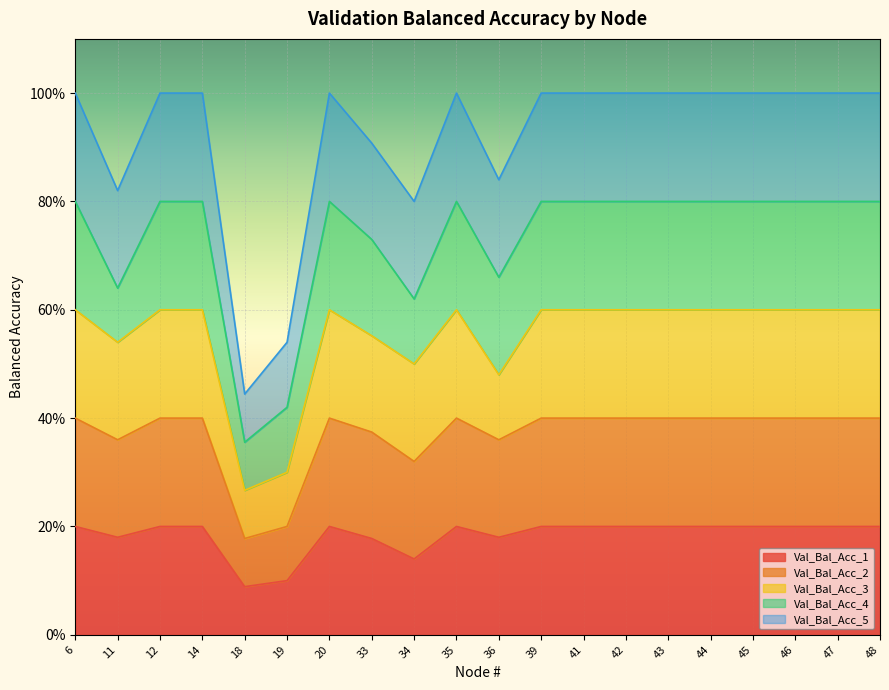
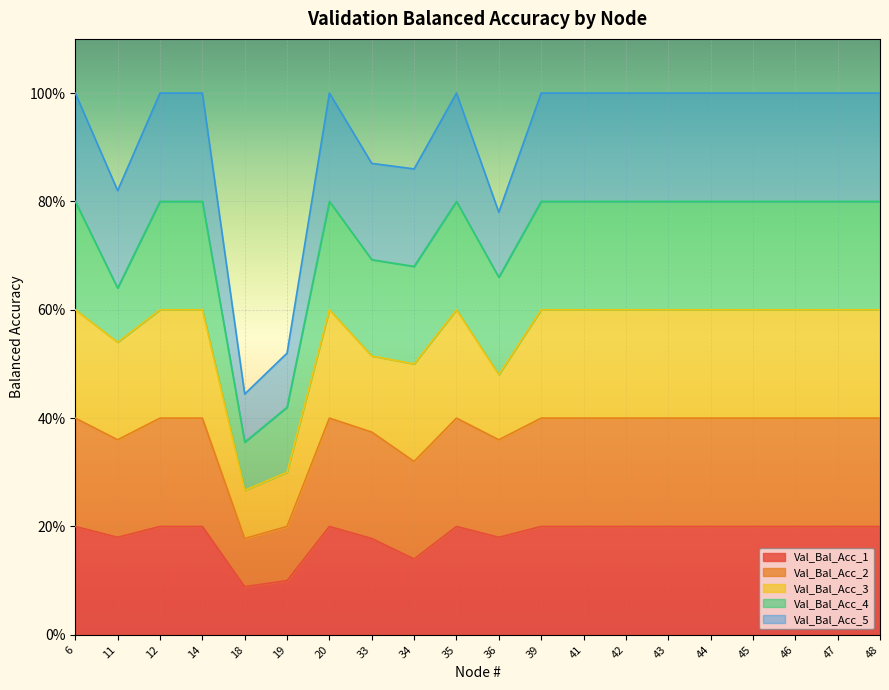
  {
    "Val_Bal_Acc_3": {
      "6": "20%",
      "11": "18%",
      "12": "20%",
      "14": "20%",
      "18": "9%",
      "19": "10%",
      "20": "20%",
-     "33": "18%",
+     "33": "14%",
      "34": "18%",
      "35": "20%",
      "36": "12%",
      "39": "20%",
      "41": "20%",
      "42": "20%",
      "43": "20%",
      "44": "20%",
      "45": "20%",
      "46": "20%",
      "47": "20%",
      "48": "20%"
    },
    "Val_Bal_Acc_4": {
      "6": "20%",
      "11": "10%",
      "12": "20%",
      "14": "20%",
      "18": "9%",
      "19": "12%",
      "20": "20%",
      "33": "18%",
-     "34": "12%",
+     "34": "18%",
      "35": "20%",
      "36": "18%",
      "39": "20%",
      "41": "20%",
      "42": "20%",
      "43": "20%",
      "44": "20%",
      "45": "20%",
      "46": "20%",
      "47": "20%",
      "48": "20%"
    },
    "Val_Bal_Acc_5": {
      "6": "20%",
      "11": "18%",
      "12": "20%",
      "14": "20%",
      "18": "9%",
-     "19": "12%",
+     "19": "10%",
      "20": "20%",
      "33": "18%",
      "34": "18%",
      "35": "20%",
-     "36": "18%",
+     "36": "12%",
      "39": "20%",
      "41": "20%",
      "42": "20%",
      "43": "20%",
      "44": "20%",
      "45": "20%",
      "46": "20%",
      "47": "20%",
      "48": "20%"
    }
  }
